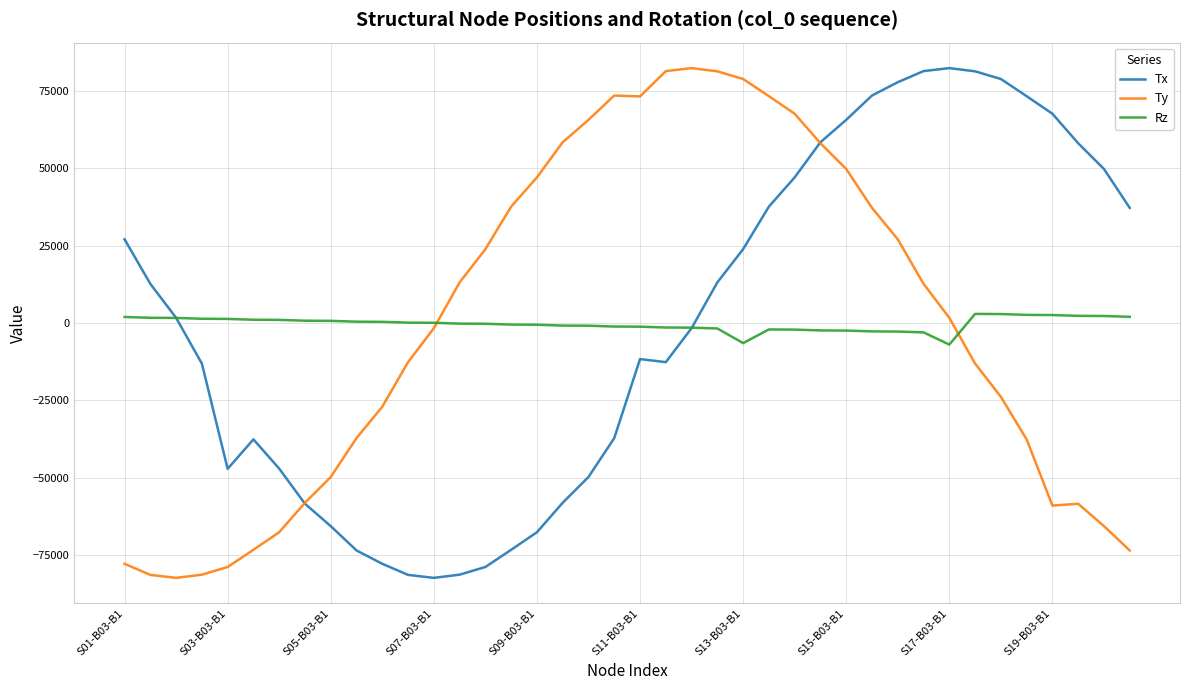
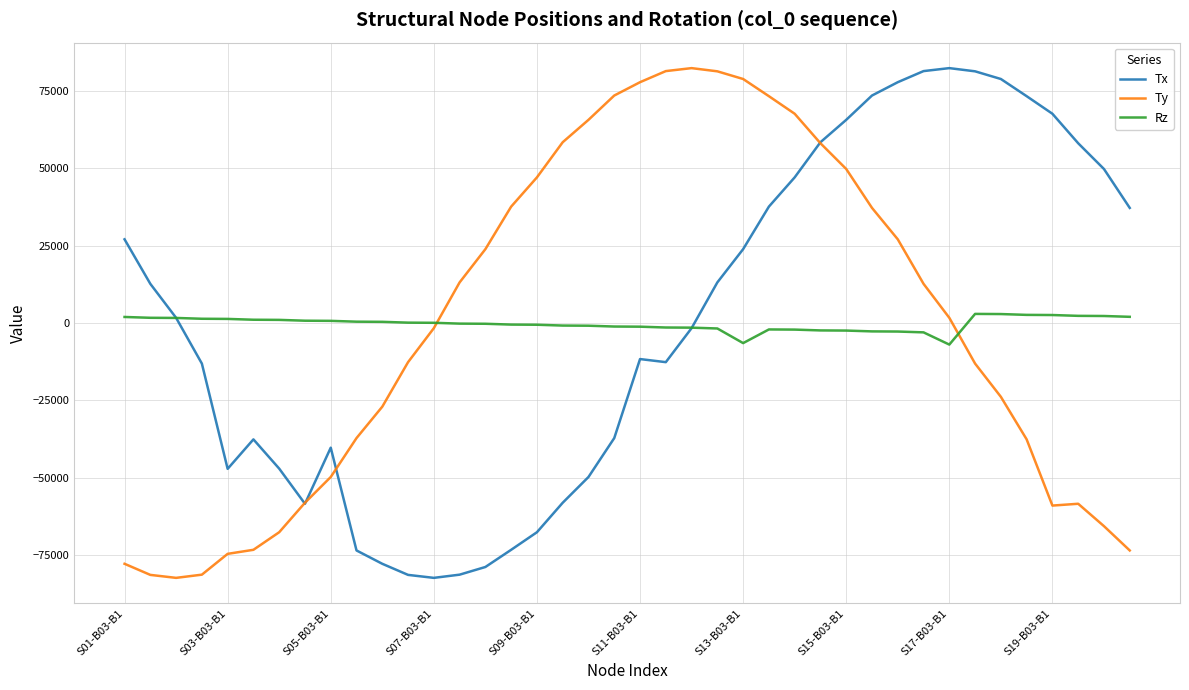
  {
    "Tx": {
      "S01-B03-B1": 27000,
      "S03-B03-B1": -47000,
-     "S05-B03-B1": -66000,
+     "S05-B03-B1": -40000,
      "S07-B03-B1": -82000,
      "S09-B03-B1": -68000,
      "S11-B03-B1": -12000,
      "S13-B03-B1": 24000,
      "S15-B03-B1": 66000,
      "S17-B03-B1": 82000,
      "S19-B03-B1": 68000
    },
    "Ty": {
      "S01-B03-B1": -78000,
-     "S03-B03-B1": -79000,
+     "S03-B03-B1": -75000,
      "S05-B03-B1": -50000,
      "S07-B03-B1": -2000,
      "S09-B03-B1": 47000,
-     "S11-B03-B1": 73000,
+     "S11-B03-B1": 78000,
      "S13-B03-B1": 79000,
      "S15-B03-B1": 50000,
      "S17-B03-B1": 2000,
      "S19-B03-B1": -59000
    },
    "Rz": {
      "S01-B03-B1": 2000,
      "S03-B03-B1": 1000,
      "S05-B03-B1": 1000,
      "S07-B03-B1": 0,
      "S09-B03-B1": -1000,
      "S11-B03-B1": -1000,
      "S13-B03-B1": -7000,
      "S15-B03-B1": -2000,
      "S17-B03-B1": -7000,
      "S19-B03-B1": 3000
    }
  }
